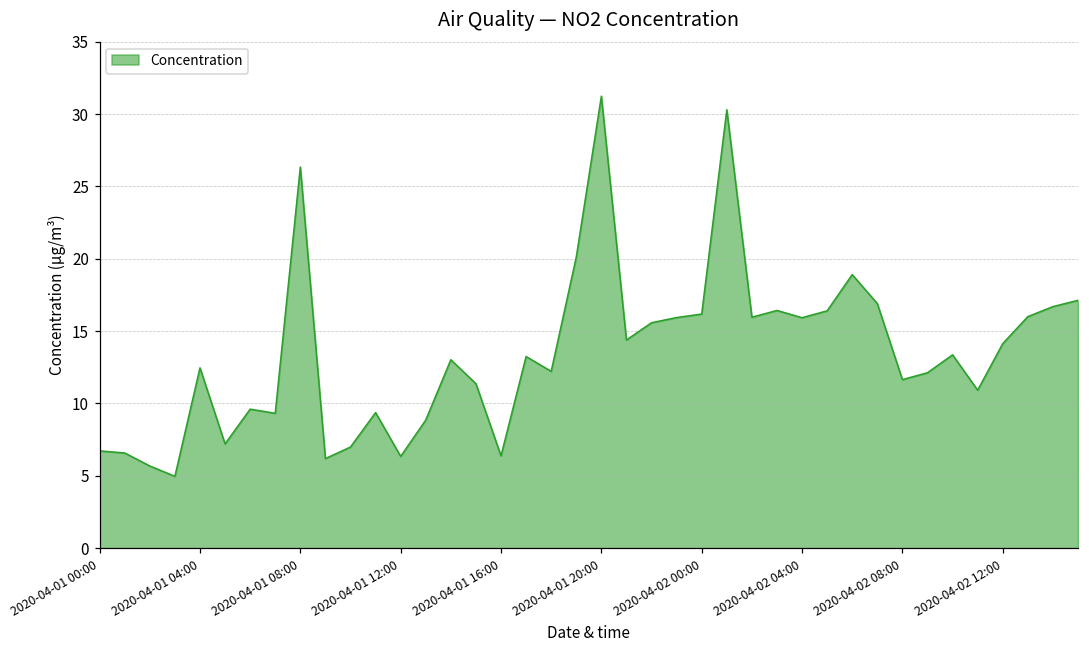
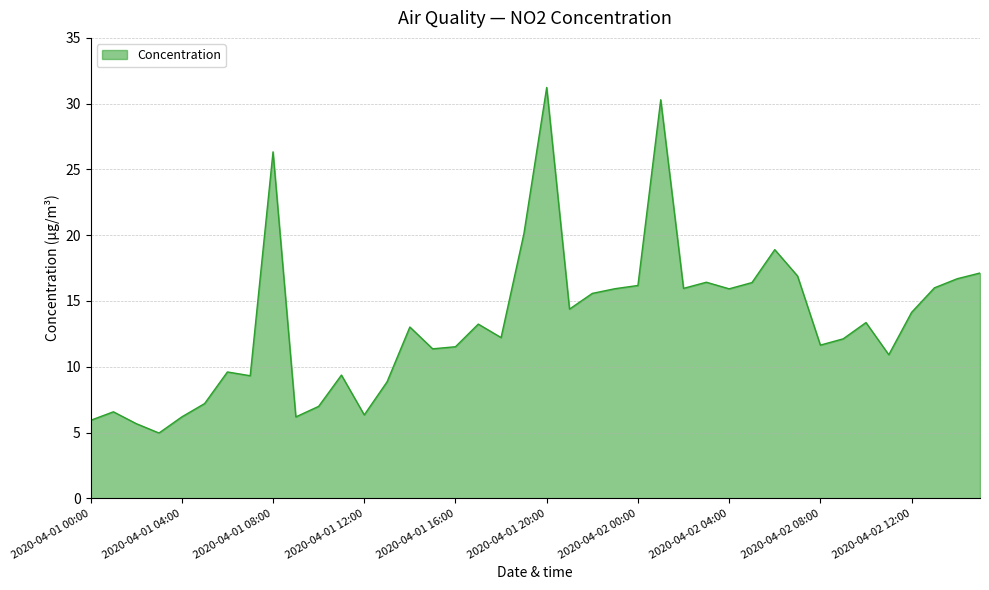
  {
-   "2020-04-01 00:00": 6.7,
-   "2020-04-01 04:00": 12.5,
+   "2020-04-01 00:00": 5.9,
+   "2020-04-01 04:00": 6.2,
    "2020-04-01 08:00": 26.3,
    "2020-04-01 12:00": 6.3,
-   "2020-04-01 16:00": 6.4,
+   "2020-04-01 16:00": 11.5,
    "2020-04-01 20:00": 31.2,
    "2020-04-02 00:00": 16.2,
    "2020-04-02 04:00": 15.9,
    "2020-04-02 08:00": 11.6,
    "2020-04-02 12:00": 14.1
  }
